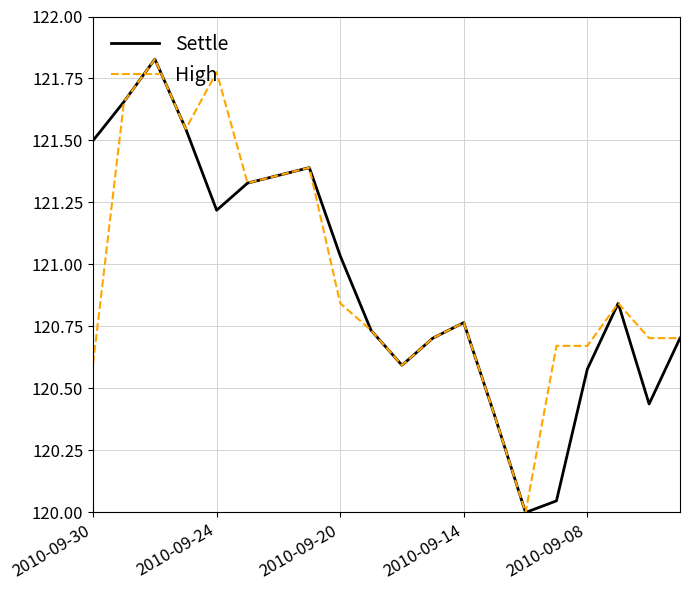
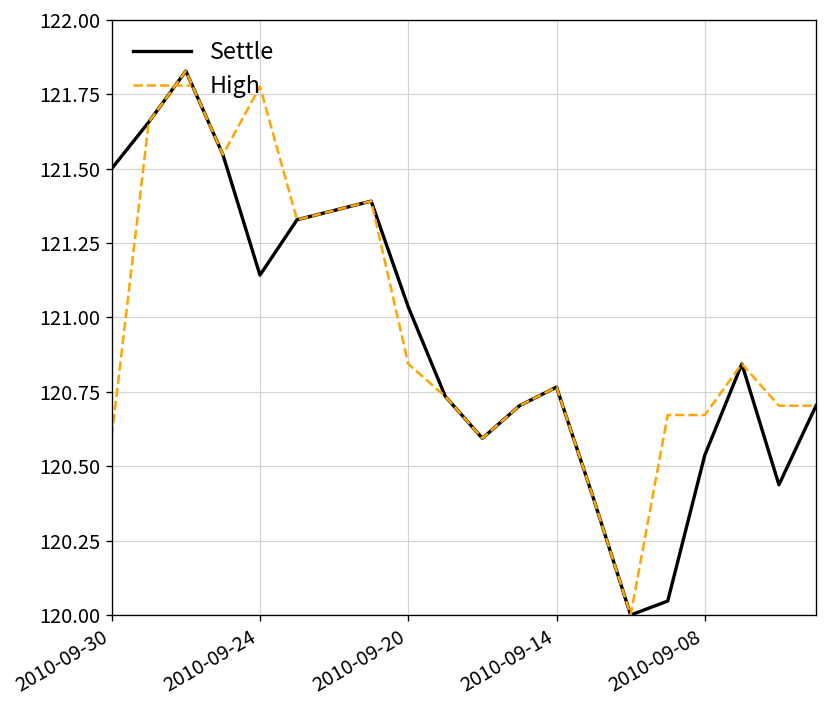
  {
    "Settle": {
      "2010-09-30": 121.50,
-     "2010-09-24": 121.22,
+     "2010-09-24": 121.14,
      "2010-09-20": 121.04,
-     "2010-09-08": 120.58
+     "2010-09-08": 120.54
    },
    "High": {
      "2010-09-30": 120.60,
      "2010-09-24": 121.78,
      "2010-09-20": 120.84,
      "2010-09-08": 120.67
    }
  }
